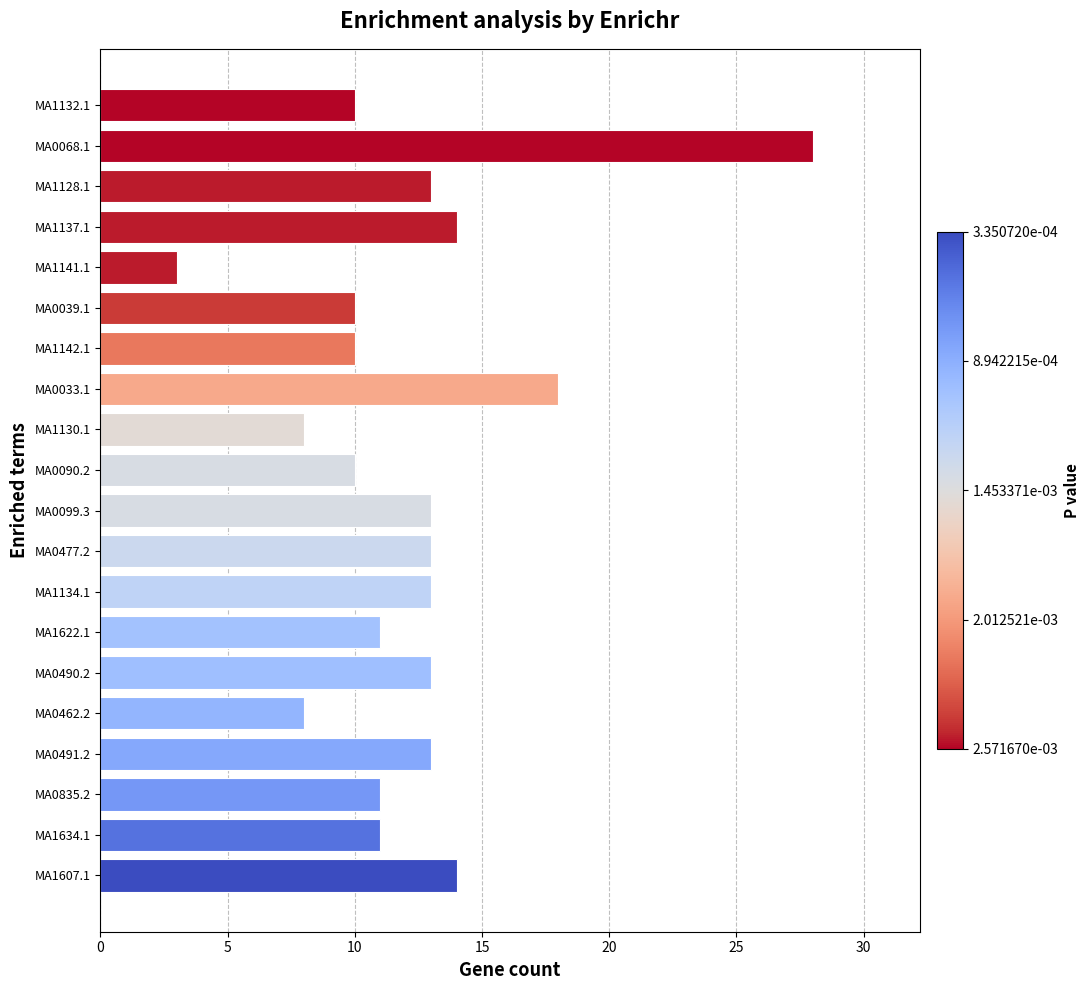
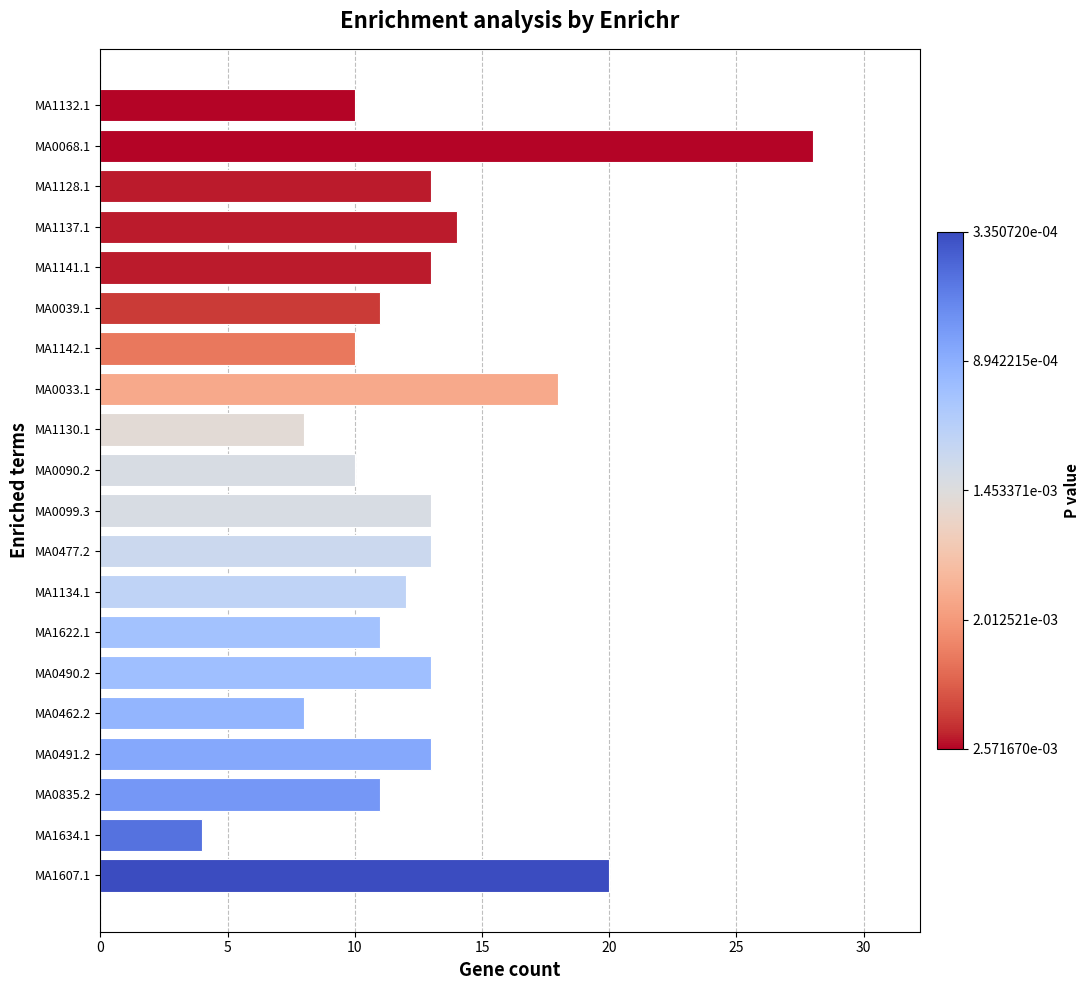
  {
    "MA1132.1": 10,
    "MA0068.1": 28,
    "MA1128.1": 13,
    "MA1137.1": 14,
-   "MA1141.1": 3,
-   "MA0039.1": 10,
+   "MA1141.1": 13,
+   "MA0039.1": 11,
    "MA1142.1": 10,
    "MA0033.1": 18,
    "MA1130.1": 8,
    "MA0090.2": 10,
    "MA0099.3": 13,
    "MA0477.2": 13,
-   "MA1134.1": 13,
+   "MA1134.1": 12,
    "MA1622.1": 11,
    "MA0490.2": 13,
    "MA0462.2": 8,
    "MA0491.2": 13,
    "MA0835.2": 11,
-   "MA1634.1": 11,
-   "MA1607.1": 14
+   "MA1634.1": 4,
+   "MA1607.1": 20
  }
